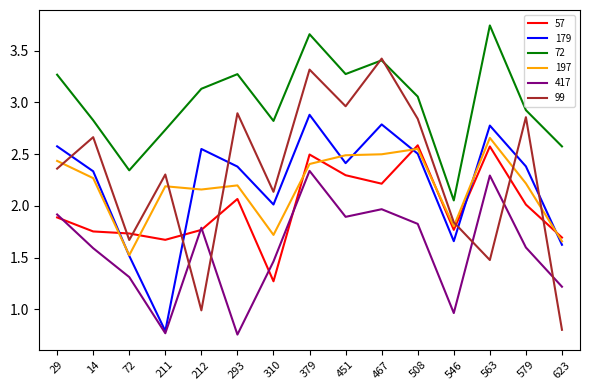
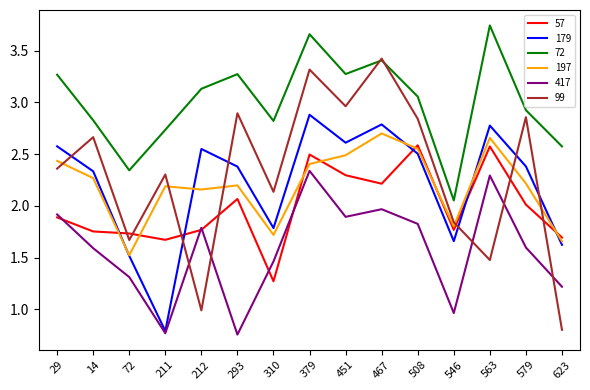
  {
    "57": {
      "29": 1.89,
      "14": 1.75,
      "72": 1.73,
      "211": 1.67,
      "293": 2.07,
      "310": 1.27,
      "379": 2.50,
      "451": 2.30,
      "467": 2.21,
      "508": 2.59,
      "546": 1.77,
      "563": 2.57,
      "579": 2.01,
      "623": 1.69
    },
    "179": {
      "29": 2.58,
      "14": 2.33,
      "212": 2.55,
      "293": 2.38,
-     "310": 2.01,
+     "310": 1.79,
      "379": 2.88,
-     "451": 2.41,
+     "451": 2.61,
      "467": 2.79,
      "508": 2.50,
      "546": 1.66,
      "563": 2.78,
      "579": 2.38,
      "623": 1.62
    },
    "72": {
      "29": 3.27,
      "14": 2.83,
      "72": 2.34,
      "211": 2.74,
      "212": 3.13,
      "293": 3.27,
      "310": 2.82,
      "379": 3.66,
      "451": 3.27,
      "508": 3.06,
      "546": 2.05,
      "563": 3.74,
      "579": 2.93,
      "623": 2.58
    },
    "197": {
      "29": 2.43,
      "14": 2.27,
      "211": 2.19,
      "212": 2.16,
      "293": 2.20,
      "310": 1.72,
      "379": 2.40,
      "451": 2.49,
-     "467": 2.50,
+     "467": 2.70,
      "508": 2.55,
      "546": 1.80,
      "563": 2.66,
      "579": 2.22,
      "623": 1.66
    },
    "417": {
      "29": 1.92,
      "14": 1.59,
      "72": 1.31,
      "293": 0.76,
      "310": 1.46,
      "379": 2.34,
      "451": 1.89,
      "467": 1.97,
      "508": 1.83,
      "546": 0.97,
      "563": 2.29,
      "579": 1.60,
      "623": 1.22
    },
    "99": {
      "29": 2.36,
      "14": 2.66,
      "72": 1.67,
      "211": 2.30,
      "212": 0.99,
      "293": 2.90,
      "310": 2.14,
      "379": 3.32,
      "451": 2.96,
      "508": 2.84,
      "546": 1.84,
      "563": 1.48,
      "579": 2.86,
      "623": 0.80
    }
  }
